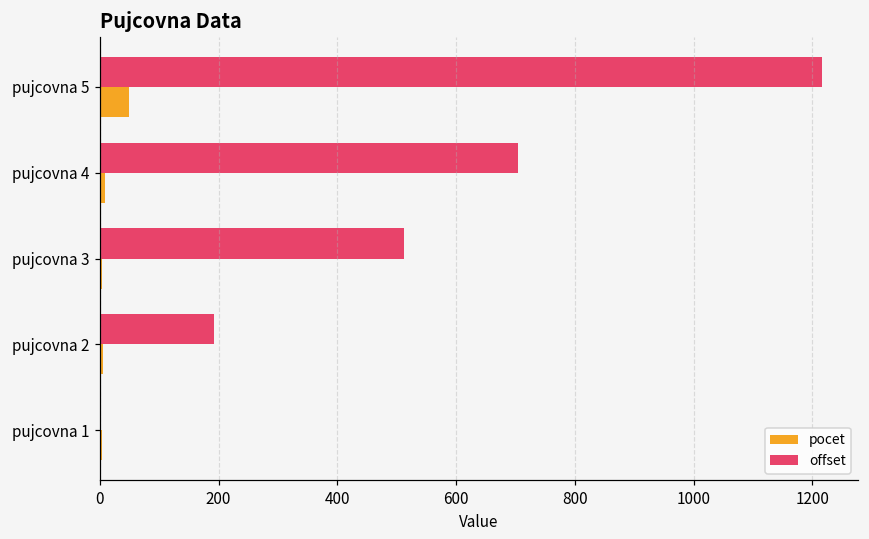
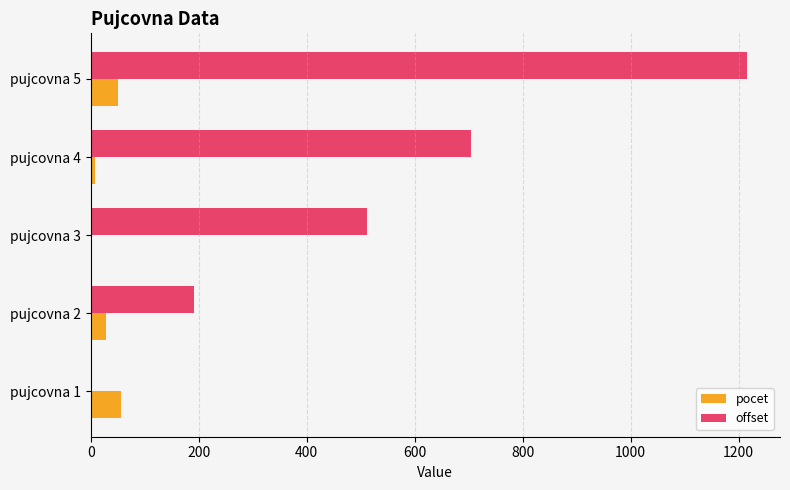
  {
    "pocet": {
      "pujcovna 5": 50,
      "pujcovna 4": 10,
-     "pujcovna 2": 10,
-     "pujcovna 1": 0
+     "pujcovna 2": 30,
+     "pujcovna 1": 60
    },
    "offset": {
      "pujcovna 5": 1220,
      "pujcovna 4": 700,
      "pujcovna 3": 510,
      "pujcovna 2": 190,
      "pujcovna 1": 0
    }
  }
